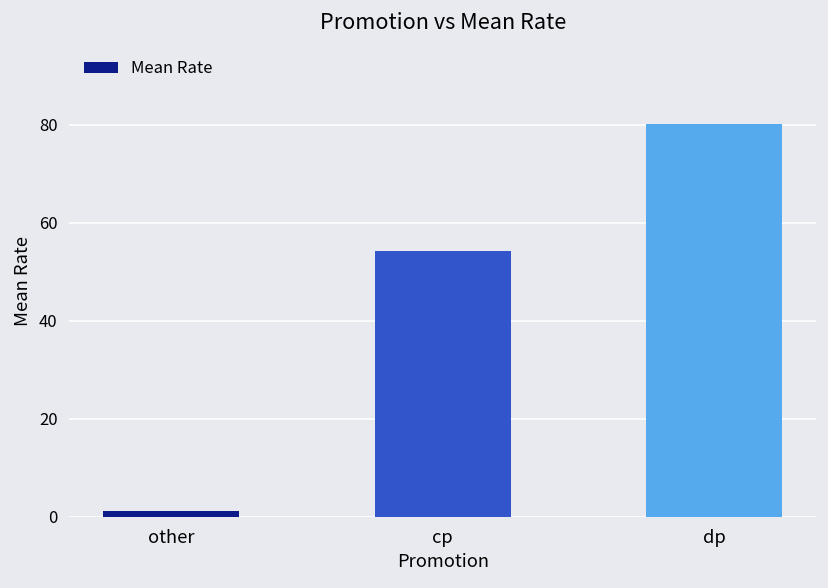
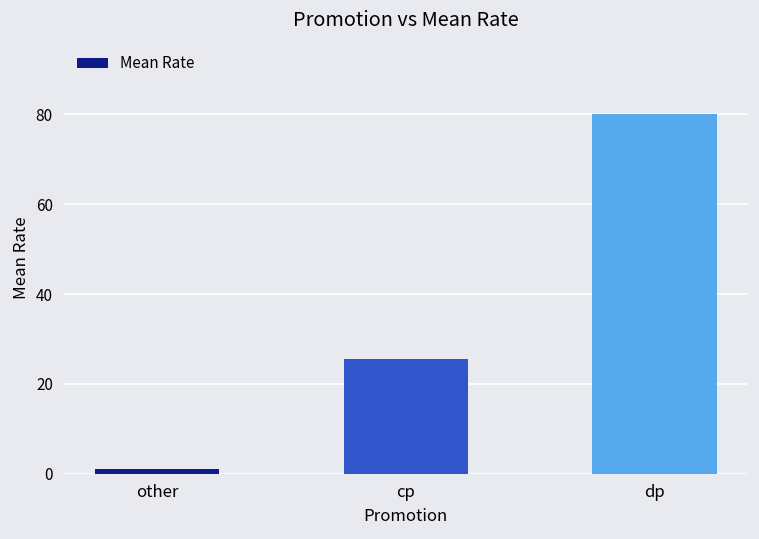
  {
    "other": 1,
-   "cp": 54,
+   "cp": 25,
    "dp": 80
  }
